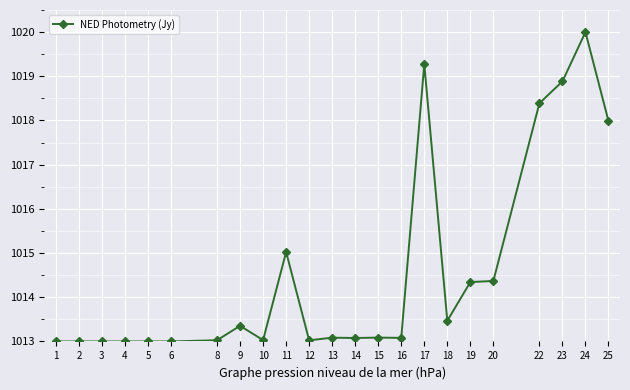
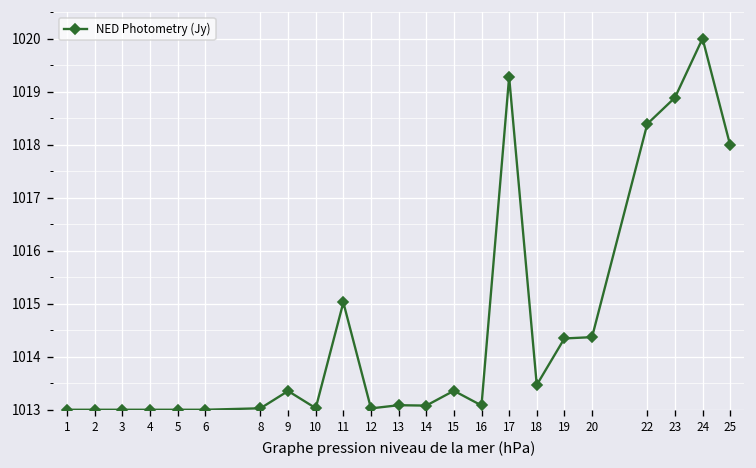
  {
    "1": 1013.0,
    "2": 1013.0,
    "3": 1013.0,
    "4": 1013.0,
    "5": 1013.0,
    "6": 1013.0,
    "8": 1013.0,
    "9": 1013.4,
    "10": 1013.0,
    "11": 1015.0,
    "12": 1013.0,
    "13": 1013.1,
    "14": 1013.1,
-   "15": 1013.1,
+   "15": 1013.4,
    "16": 1013.1,
    "17": 1019.3,
    "18": 1013.5,
    "19": 1014.3,
    "20": 1014.4,
    "22": 1018.4,
    "23": 1018.9,
    "24": 1020.0,
    "25": 1018.0
  }
